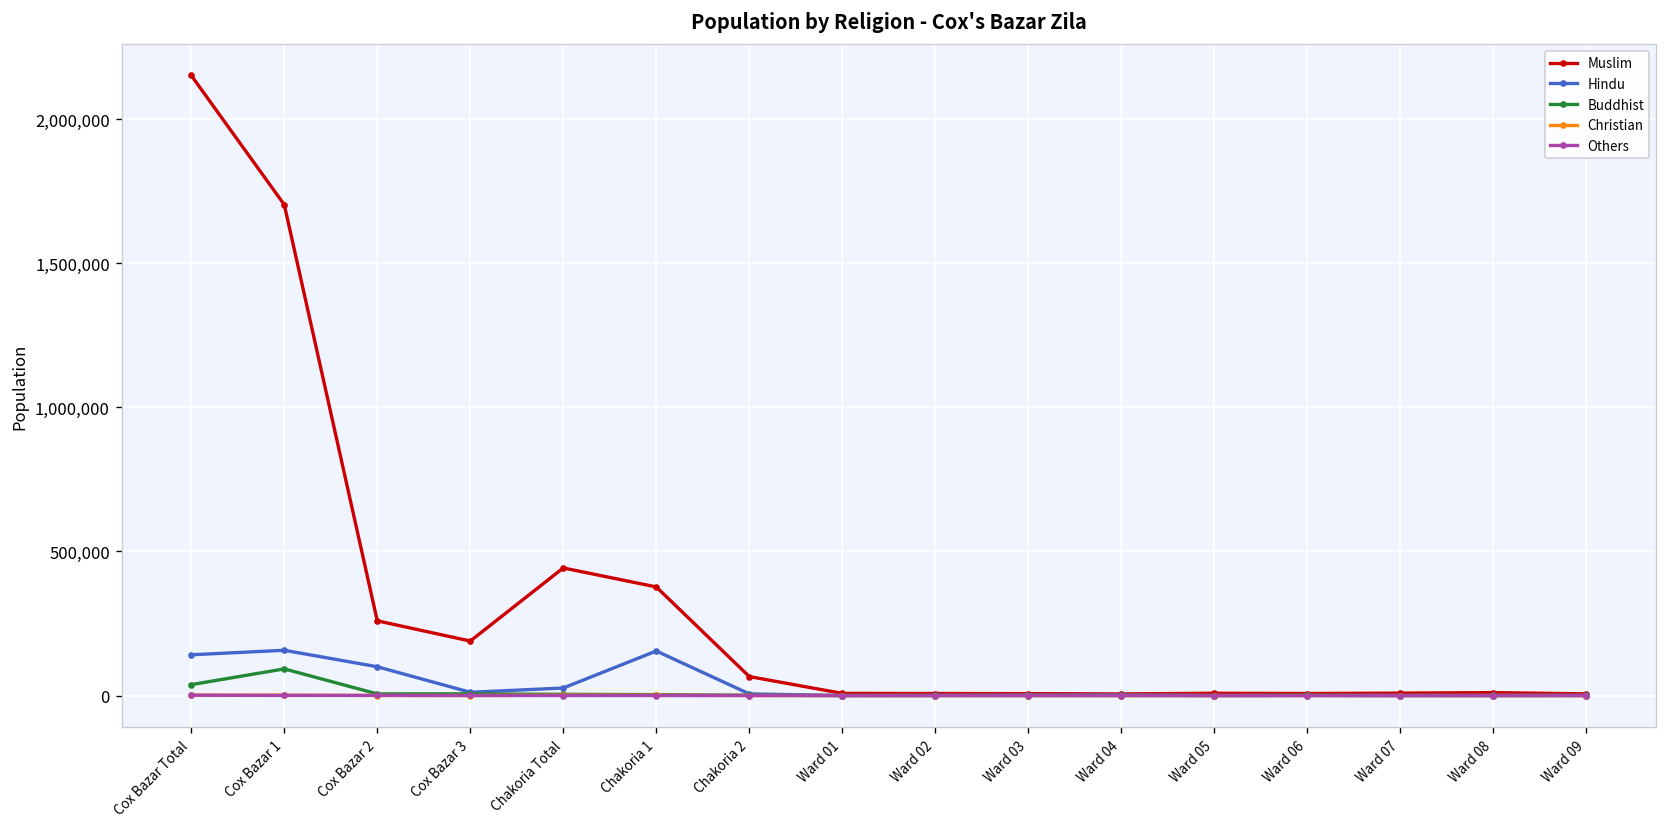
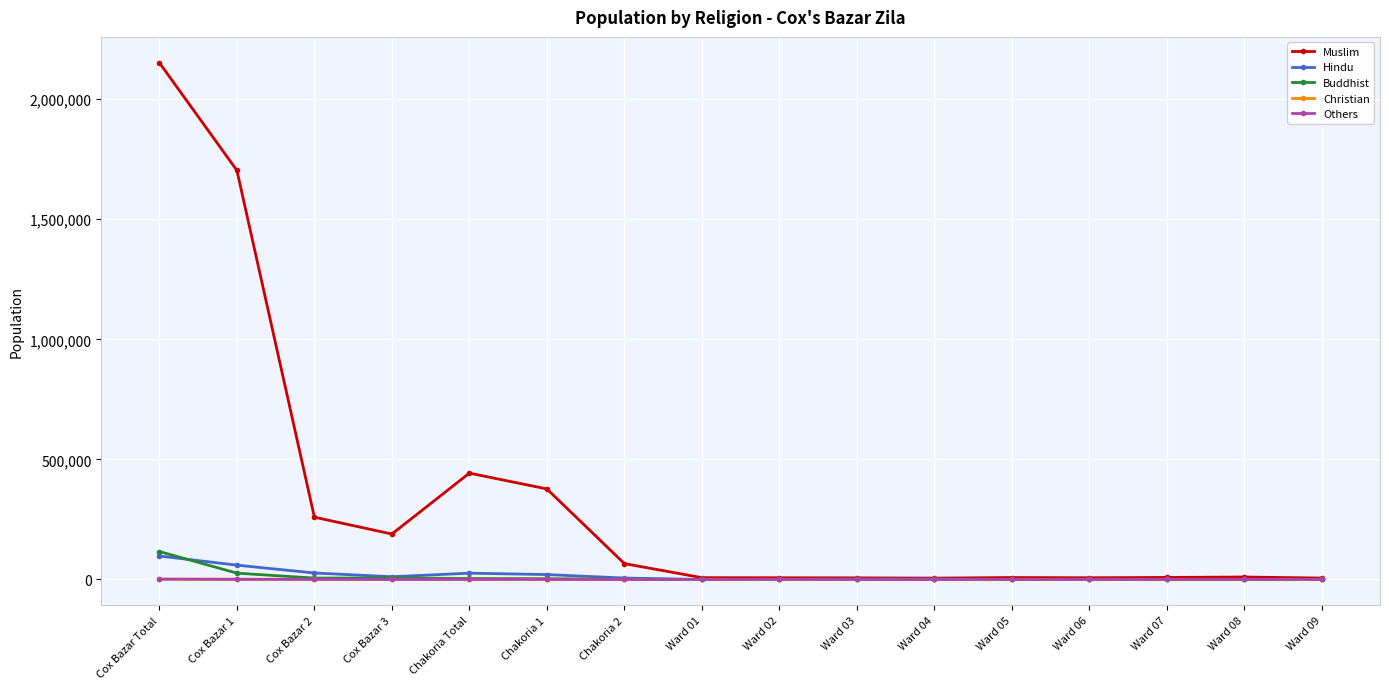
  {
    "Muslim": {
      "Cox Bazar Total": "2,150,000",
      "Cox Bazar 1": "1,700,000",
      "Cox Bazar 2": "260,000",
      "Cox Bazar 3": "190,000",
      "Chakoria Total": "440,000",
      "Chakoria 1": "380,000",
      "Chakoria 2": "70,000"
    },
    "Hindu": {
-     "Cox Bazar Total": "140,000",
-     "Cox Bazar 1": "160,000",
-     "Cox Bazar 2": "100,000",
+     "Cox Bazar Total": "100,000",
+     "Cox Bazar 1": "60,000",
+     "Cox Bazar 2": "30,000",
      "Chakoria Total": "30,000",
-     "Chakoria 1": "150,000"
+     "Chakoria 1": "20,000"
    },
    "Buddhist": {
-     "Cox Bazar Total": "40,000",
-     "Cox Bazar 1": "90,000"
+     "Cox Bazar Total": "120,000",
+     "Cox Bazar 1": "30,000"
    },
    "Others": {
      "Cox Bazar Total": "0",
      "Cox Bazar 1": "0"
    }
  }
